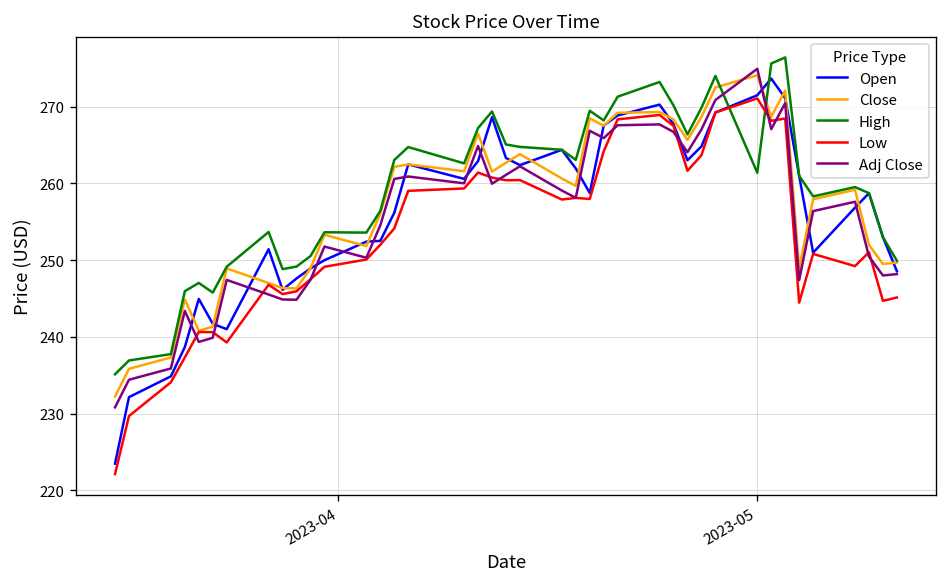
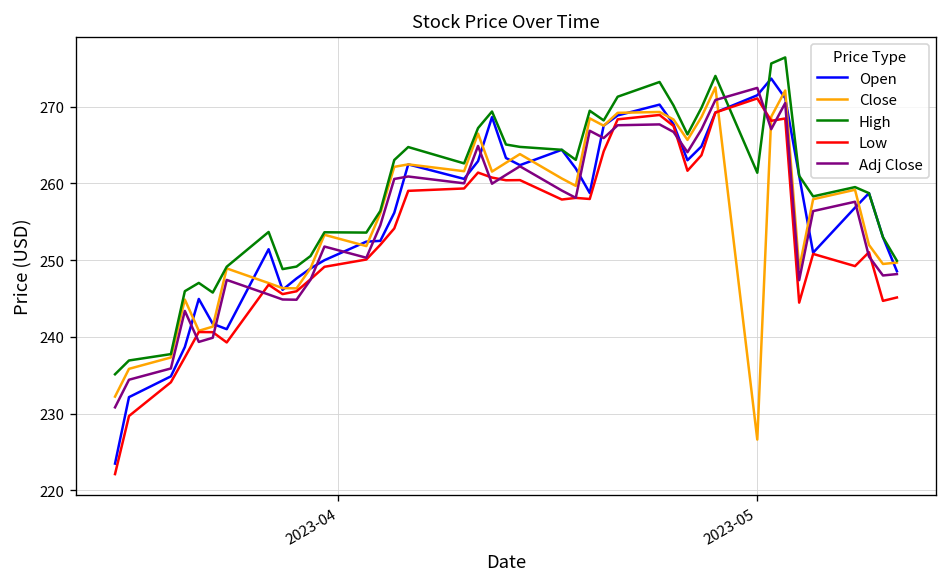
  {
    "Open": {
      "2023-05": 272
    },
    "Close": {
-     "2023-05": 274
+     "2023-05": 227
    },
    "High": {
      "2023-05": 261
    },
    "Low": {
      "2023-05": 271
    },
    "Adj Close": {
-     "2023-05": 275
+     "2023-05": 272
    }
  }
